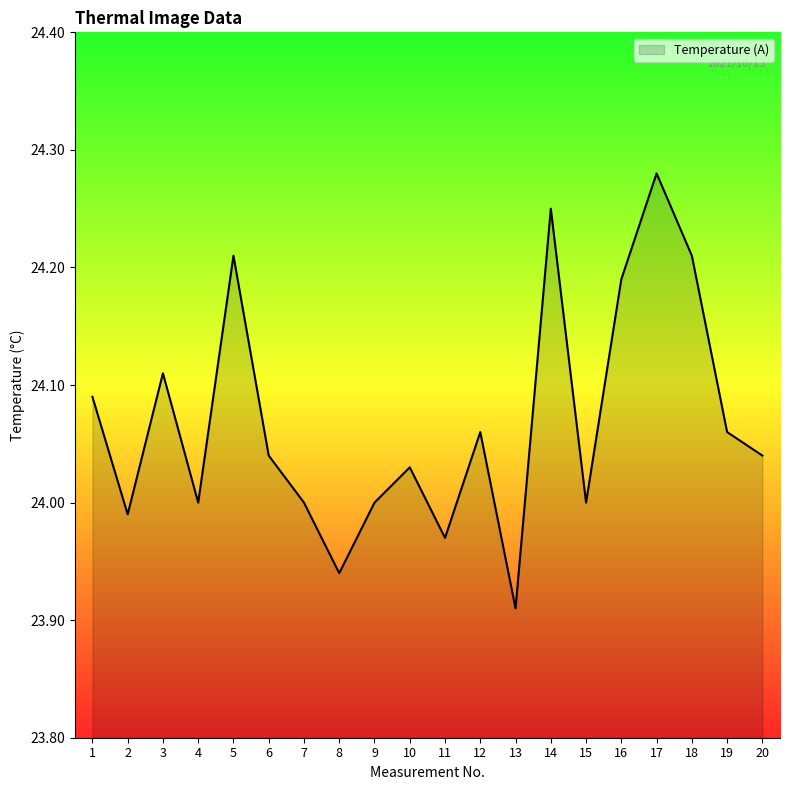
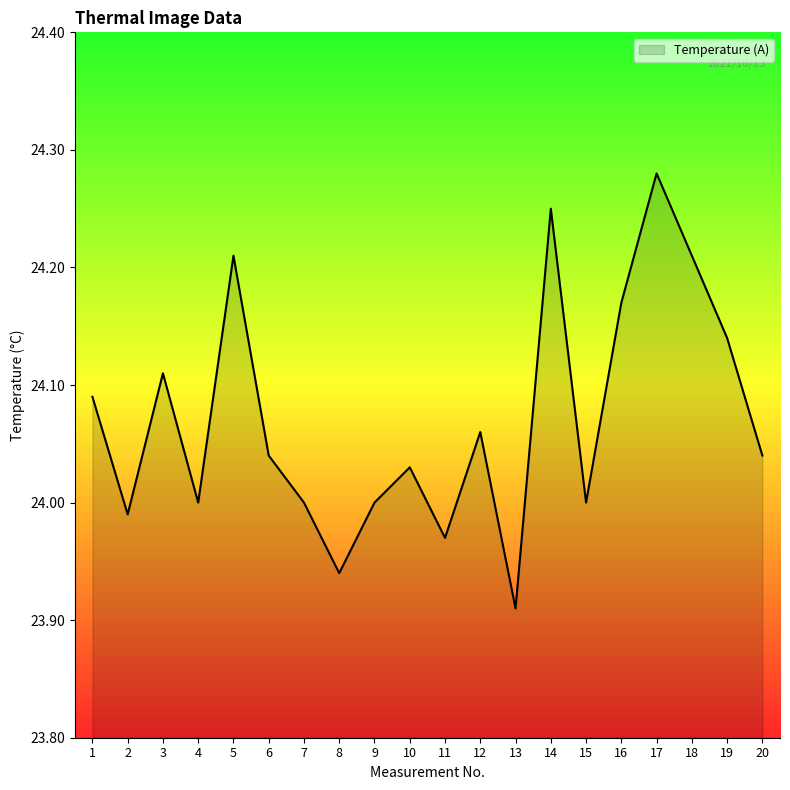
  {
    "1": 24.09,
    "2": 23.99,
    "3": 24.11,
    "4": 24.00,
    "5": 24.21,
    "6": 24.04,
    "7": 24.00,
    "8": 23.94,
    "9": 24.00,
    "10": 24.03,
    "11": 23.97,
    "12": 24.06,
    "13": 23.91,
    "14": 24.25,
    "15": 24.00,
-   "16": 24.19,
+   "16": 24.17,
    "17": 24.28,
    "18": 24.21,
-   "19": 24.06,
+   "19": 24.14,
    "20": 24.04
  }
